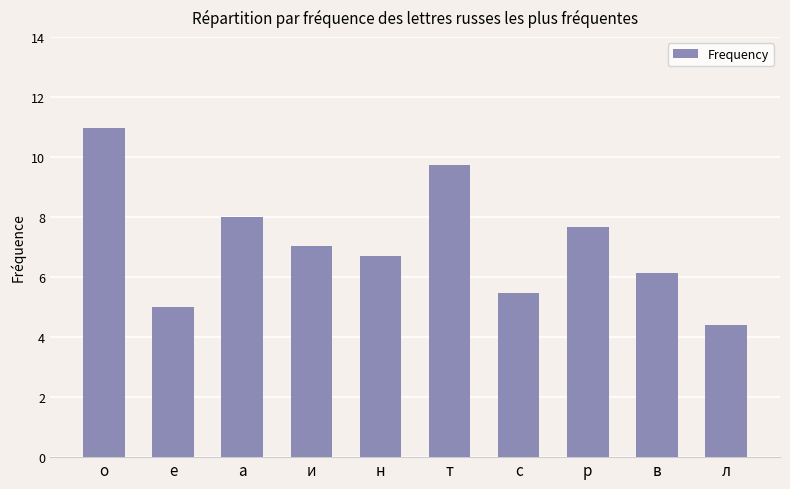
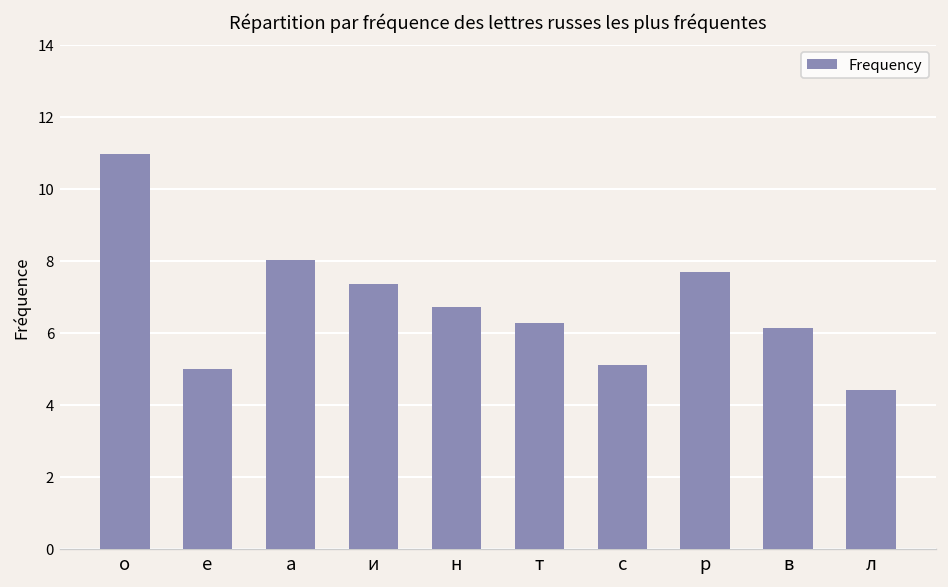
  {
    "о": 11.0,
    "е": 5.0,
    "а": 8.0,
-   "и": 7.0,
+   "и": 7.4,
    "н": 6.7,
-   "т": 9.7,
-   "с": 5.5,
+   "т": 6.3,
+   "с": 5.1,
    "р": 7.7,
    "в": 6.1,
    "л": 4.4
  }
